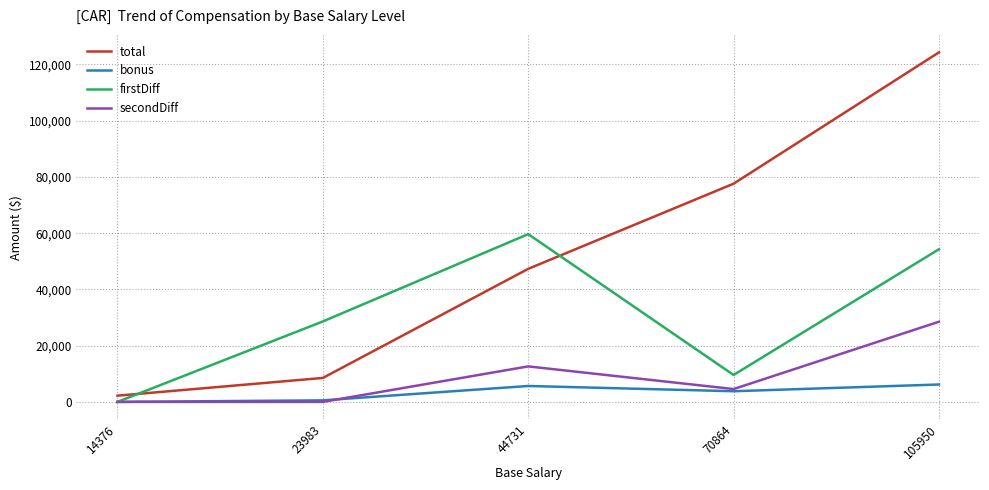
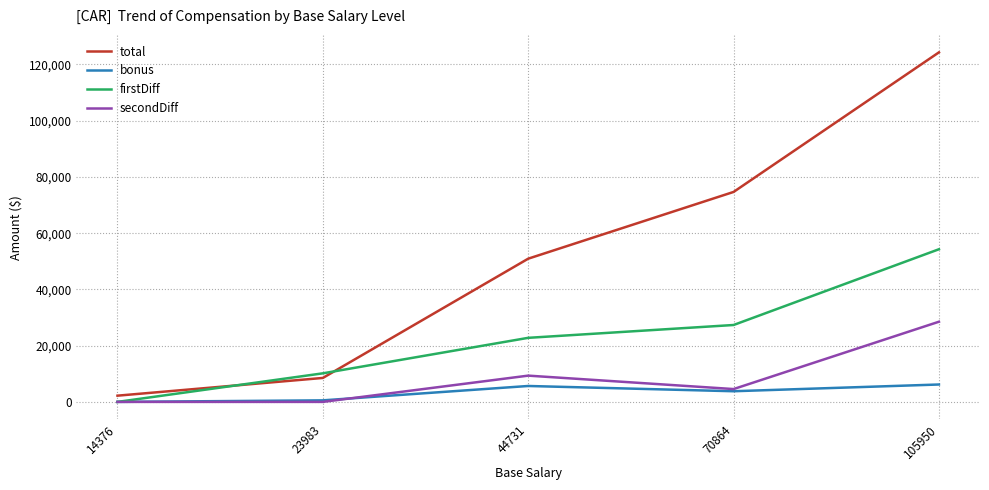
  {
    "total": {
      "14376": "2,000",
      "23983": "9,000",
-     "44731": "47,000",
-     "70864": "78,000",
+     "44731": "51,000",
+     "70864": "75,000",
      "105950": "124,000"
    },
    "bonus": {
      "44731": "6,000",
      "105950": "6,000"
    },
    "firstDiff": {
-     "23983": "29,000",
-     "44731": "60,000",
-     "70864": "10,000",
+     "23983": "10,000",
+     "44731": "23,000",
+     "70864": "27,000",
      "105950": "54,000"
    },
    "secondDiff": {
-     "44731": "13,000",
+     "44731": "9,000",
      "105950": "29,000"
    }
  }
